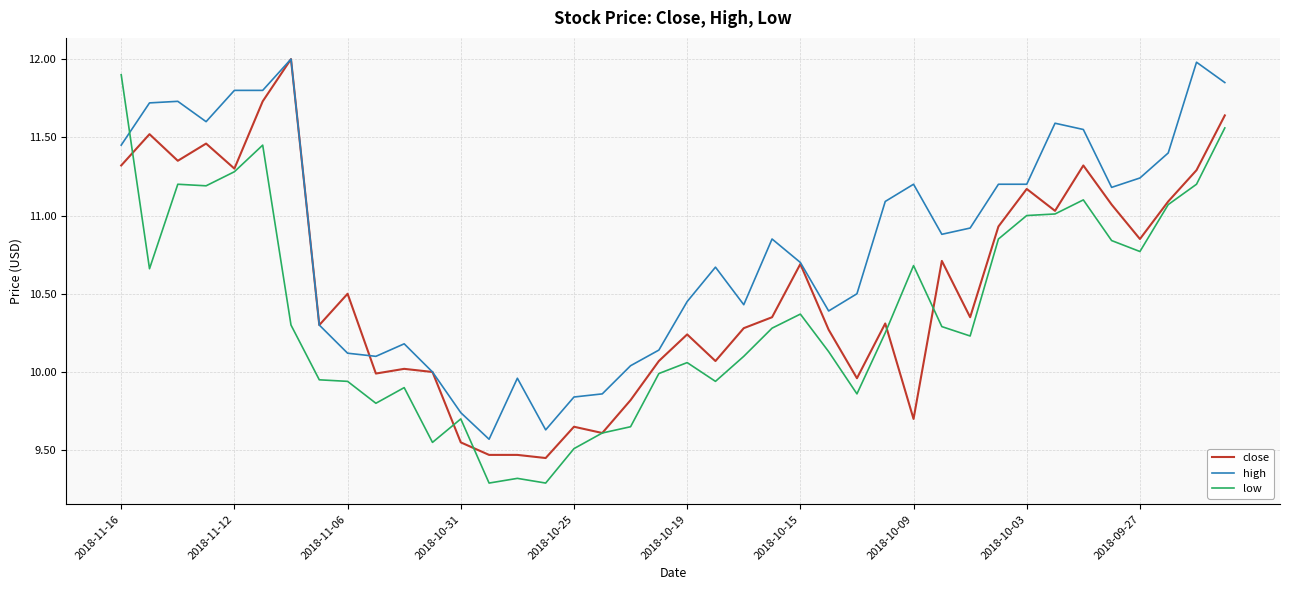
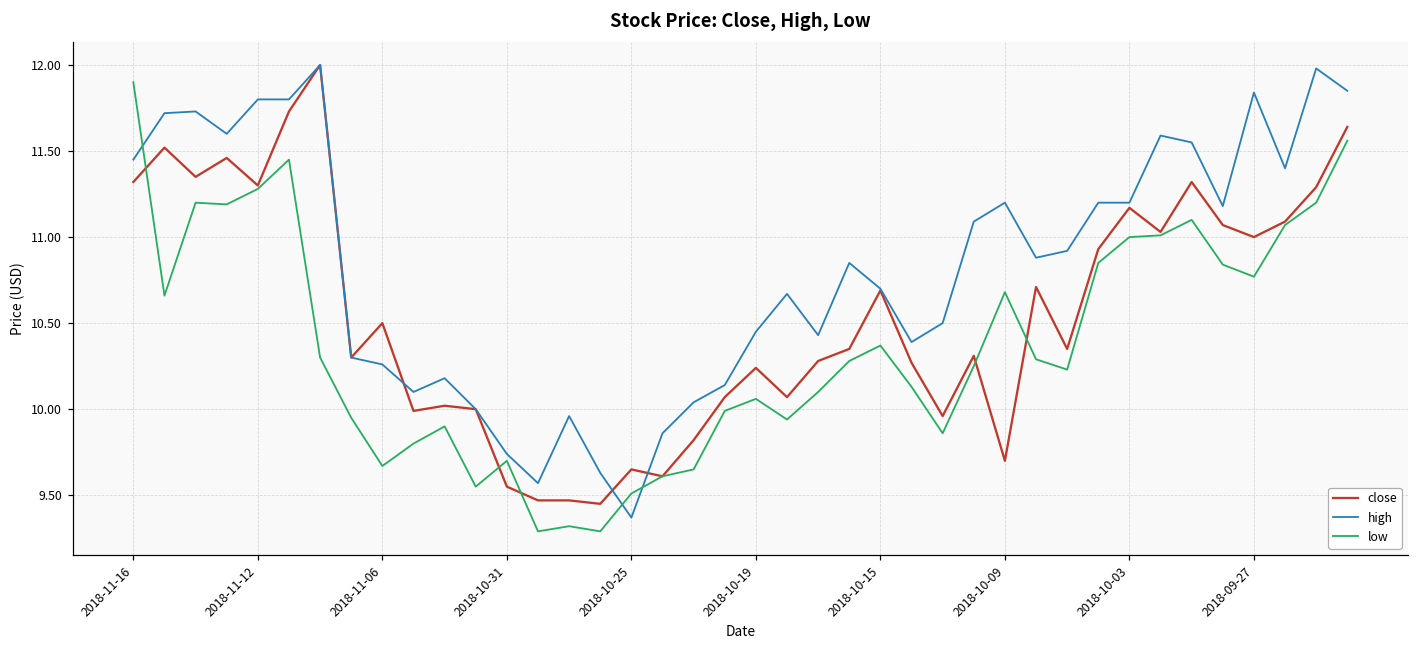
  {
    "close": {
      "2018-11-16": 11.32,
      "2018-11-12": 11.30,
      "2018-11-06": 10.50,
      "2018-10-31": 9.55,
      "2018-10-25": 9.65,
      "2018-10-19": 10.24,
      "2018-10-09": 9.70,
      "2018-10-03": 11.17,
-     "2018-09-27": 10.85
+     "2018-09-27": 11.00
    },
    "high": {
      "2018-11-16": 11.45,
      "2018-11-12": 11.80,
-     "2018-11-06": 10.12,
+     "2018-11-06": 10.26,
      "2018-10-31": 9.74,
-     "2018-10-25": 9.84,
+     "2018-10-25": 9.37,
      "2018-10-19": 10.45,
      "2018-10-09": 11.20,
      "2018-10-03": 11.20,
-     "2018-09-27": 11.24
+     "2018-09-27": 11.84
    },
    "low": {
      "2018-11-16": 11.90,
      "2018-11-12": 11.28,
-     "2018-11-06": 9.94,
+     "2018-11-06": 9.67,
      "2018-10-31": 9.70,
      "2018-10-25": 9.51,
      "2018-10-19": 10.06,
      "2018-10-15": 10.37,
      "2018-10-09": 10.68,
      "2018-10-03": 11.00,
      "2018-09-27": 10.77
    }
  }
